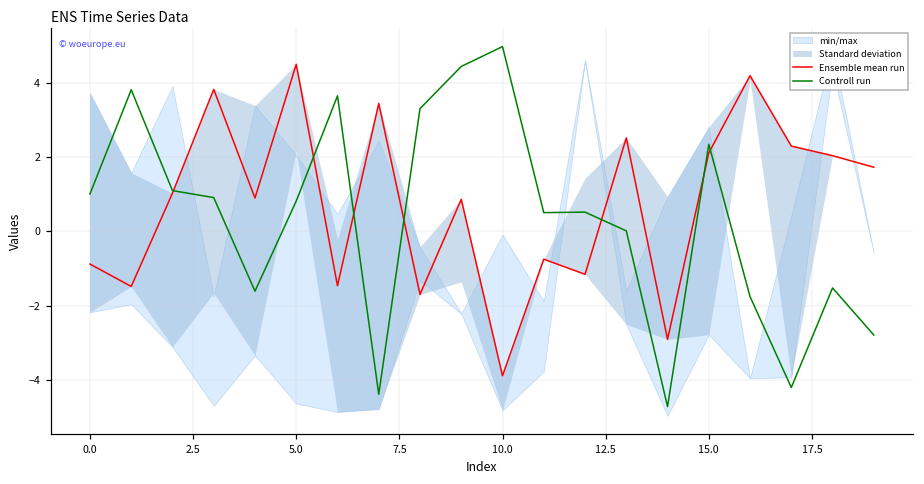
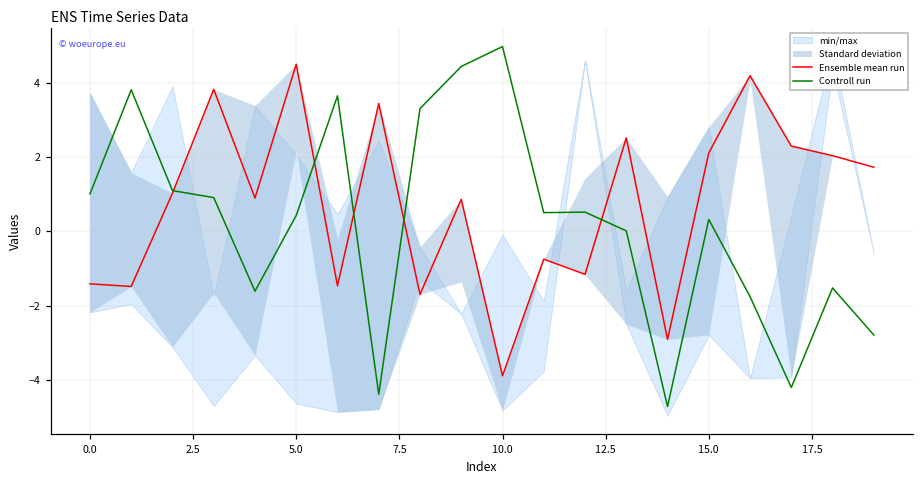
  {
    "Ensemble mean run": {
-     "0.0": -0.9,
+     "0.0": -1.4,
      "15.0": 2.1
    },
    "Controll run": {
      "0.0": 1.0,
-     "5.0": 0.8,
+     "5.0": 0.4,
      "10.0": 5.0,
-     "15.0": 2.4
+     "15.0": 0.3
    }
  }
